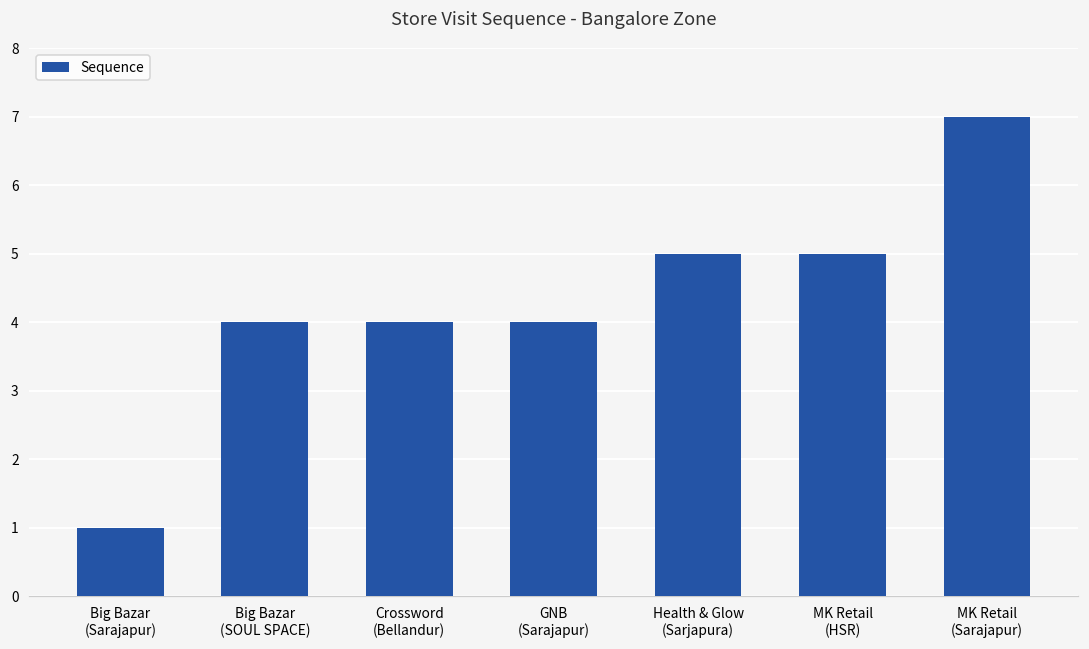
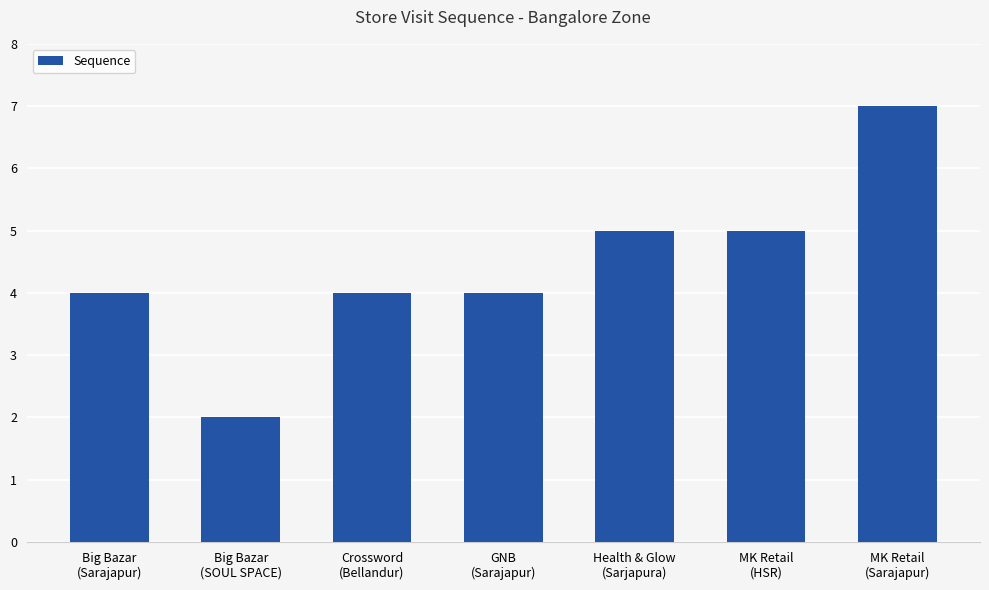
  {
-   "Big Bazar (Sarajapur)": 1,
-   "Big Bazar (SOUL SPACE)": 4,
+   "Big Bazar (Sarajapur)": 4,
+   "Big Bazar (SOUL SPACE)": 2,
    "Crossword (Bellandur)": 4,
    "GNB (Sarajapur)": 4,
    "Health & Glow (Sarjapura)": 5,
    "MK Retail (HSR)": 5,
    "MK Retail (Sarajapur)": 7
  }
